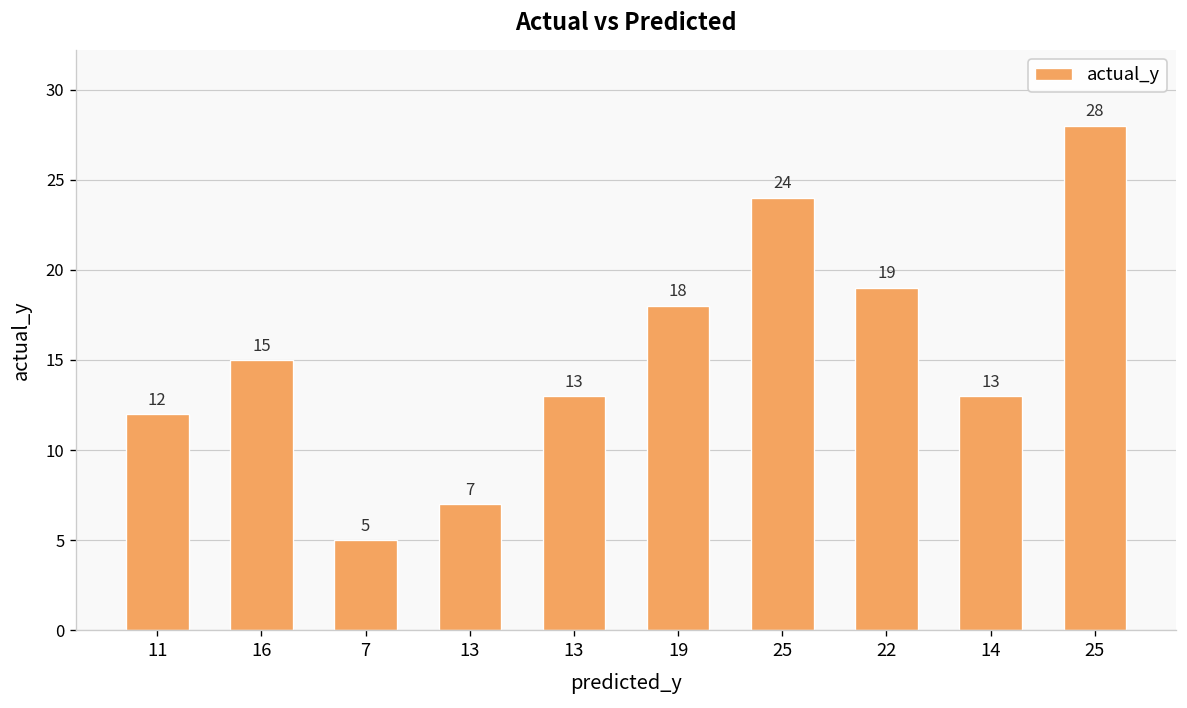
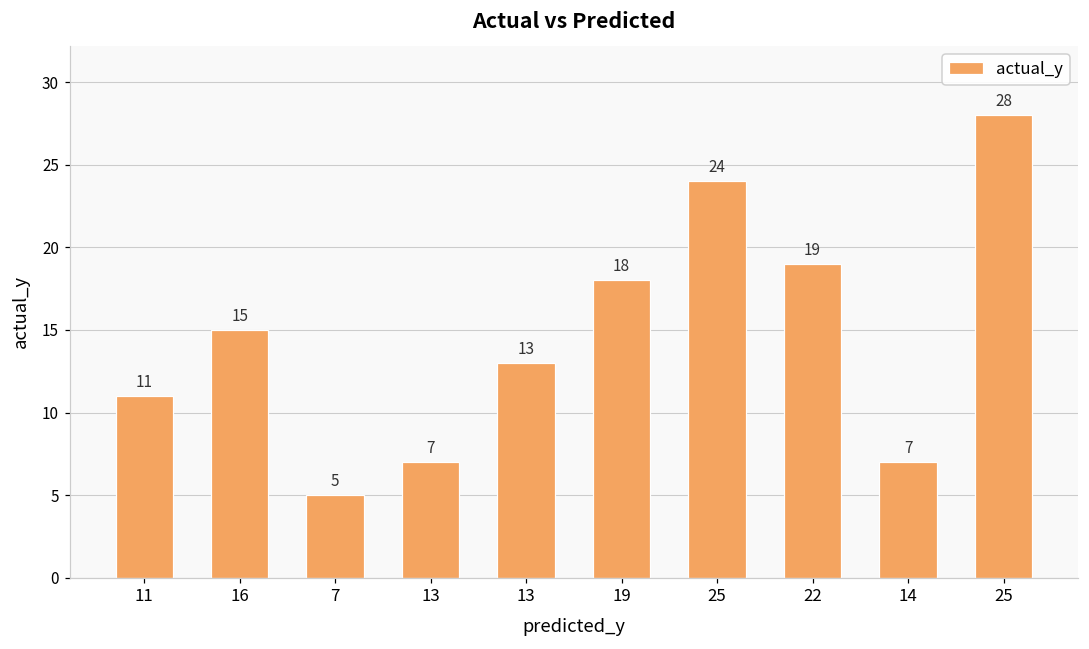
  {
-   "11": 12,
+   "11": 11,
    "16": 15,
    "7": 5,
    "19": 18,
    "22": 19,
-   "14": 13
+   "14": 7
  }
